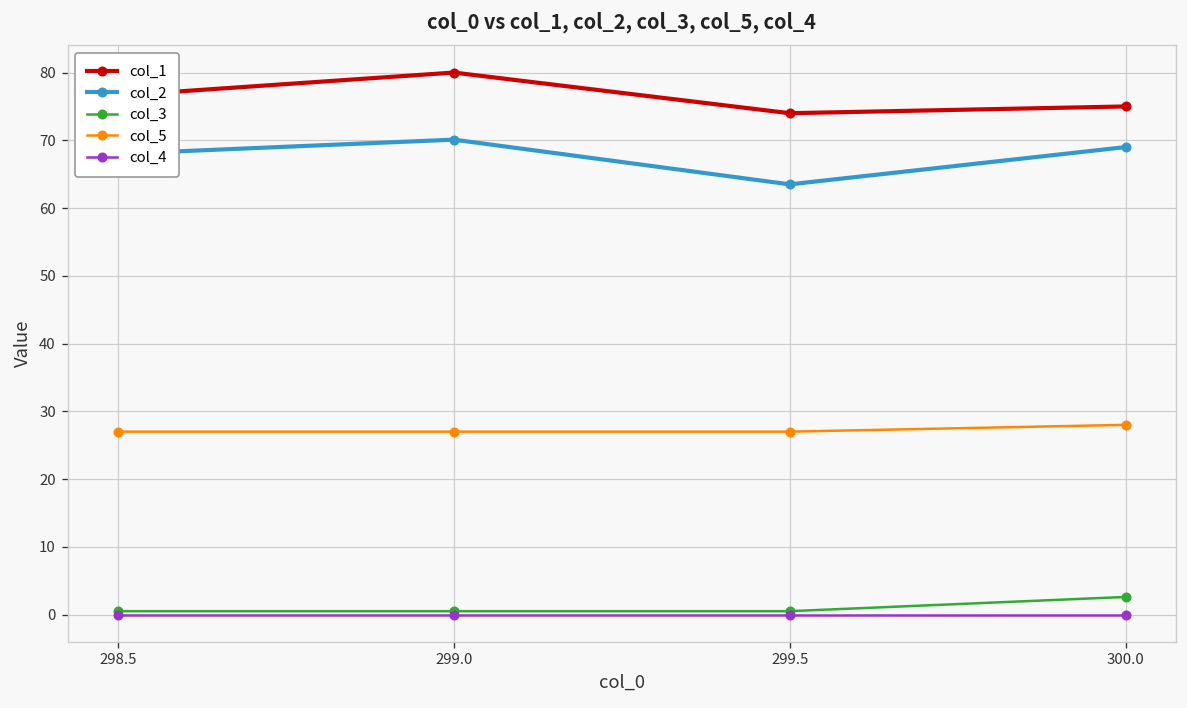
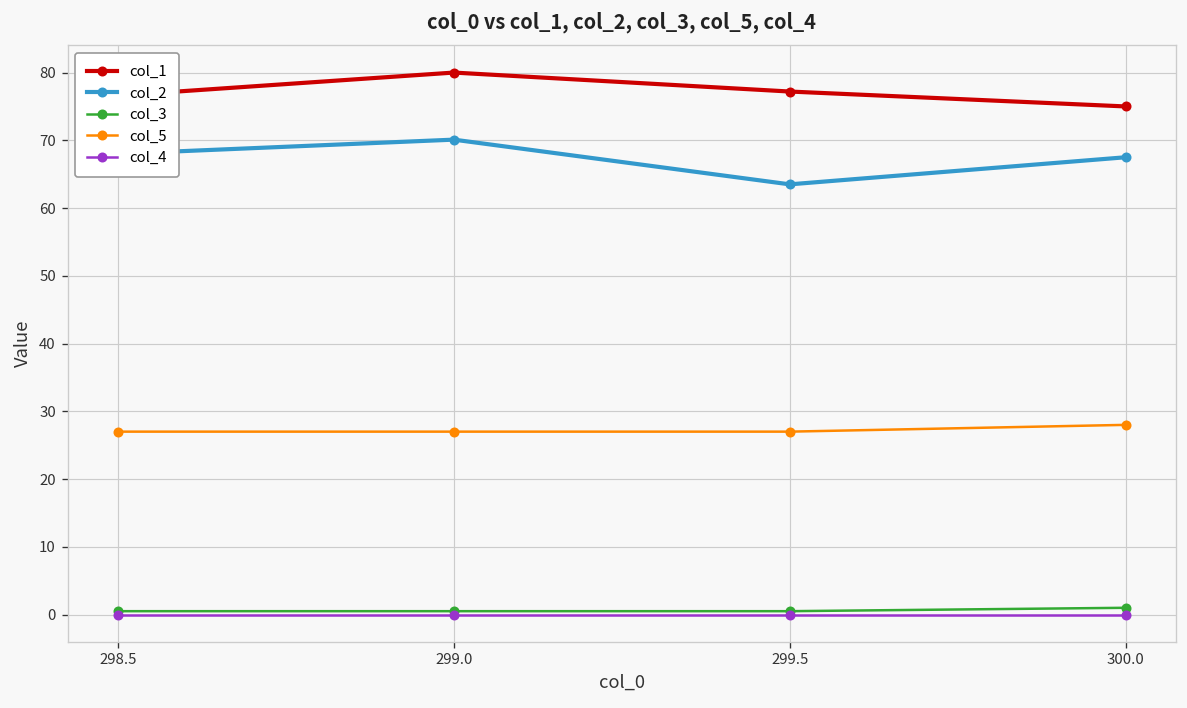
  {
    "col_1": {
      "299.0": 80,
-     "299.5": 74,
+     "299.5": 77,
      "300.0": 75
    },
    "col_2": {
      "299.0": 70,
      "299.5": 64,
-     "300.0": 69
+     "300.0": 68
    },
    "col_3": {
      "298.5": 1,
      "299.0": 1,
      "299.5": 1,
-     "300.0": 3
+     "300.0": 1
    },
    "col_5": {
      "298.5": 27,
      "299.0": 27,
      "299.5": 27,
      "300.0": 28
    },
    "col_4": {
      "298.5": 0,
      "299.0": 0,
      "299.5": 0,
      "300.0": 0
    }
  }
